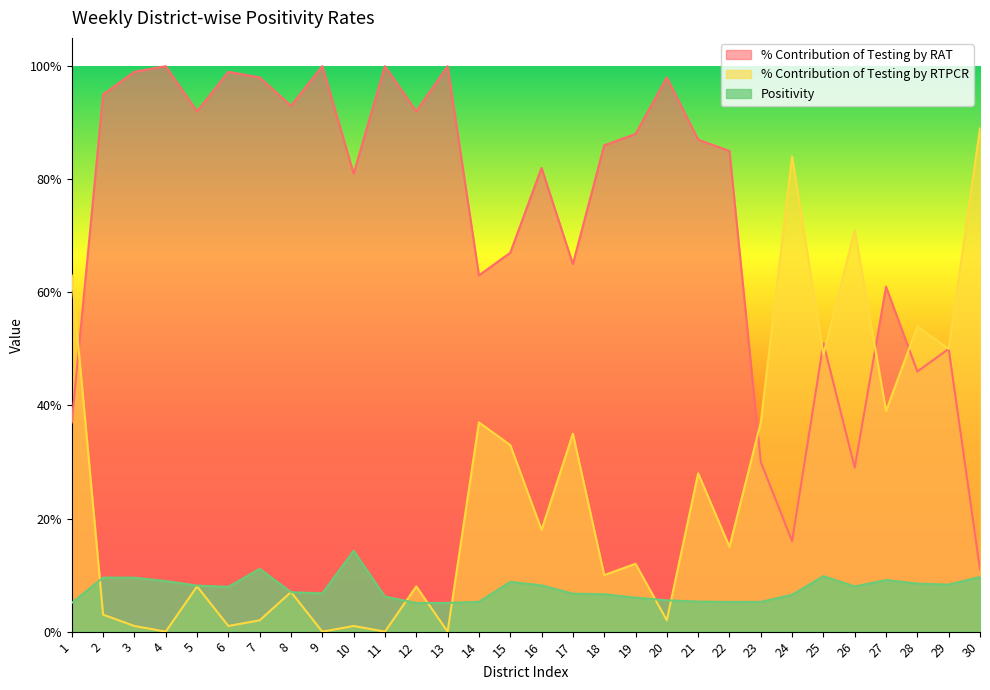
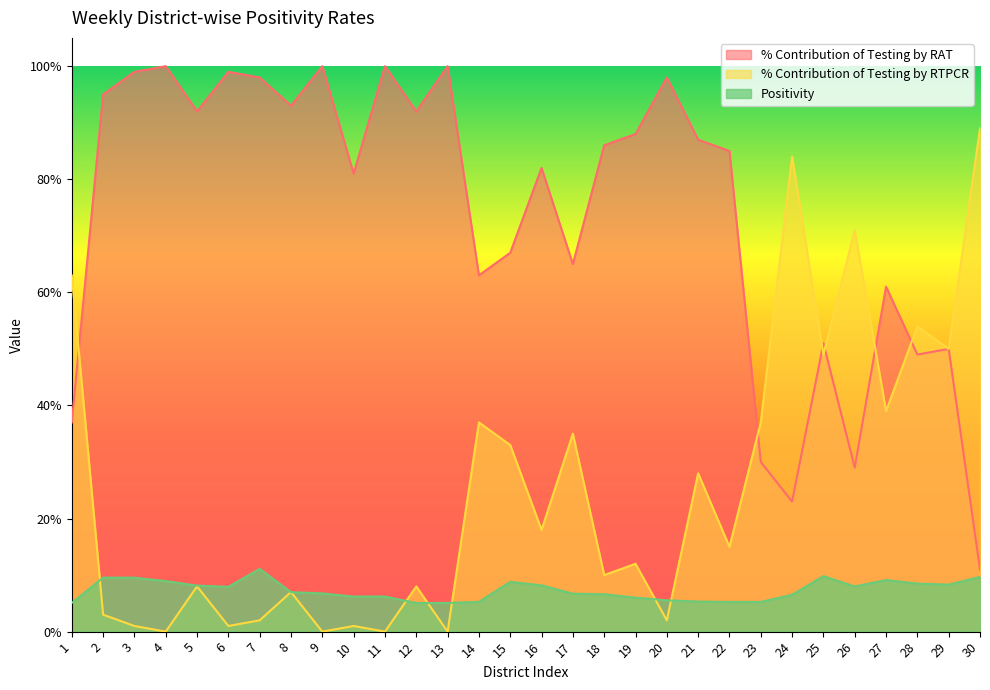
  {
    "% Contribution of Testing by RAT": {
      "1": "37%",
      "2": "95%",
      "3": "99%",
      "4": "100%",
      "5": "92%",
      "6": "99%",
      "7": "98%",
      "8": "93%",
      "9": "100%",
      "10": "81%",
      "11": "100%",
      "12": "92%",
      "13": "100%",
      "14": "63%",
      "15": "67%",
      "16": "82%",
      "17": "65%",
      "18": "86%",
      "19": "88%",
      "20": "98%",
      "21": "87%",
      "22": "85%",
      "23": "30%",
-     "24": "16%",
+     "24": "23%",
      "25": "51%",
      "26": "29%",
      "27": "61%",
-     "28": "46%",
+     "28": "49%",
      "30": "11%"
    },
    "% Contribution of Testing by RTPCR": {
      "1": "63%",
      "2": "3%",
      "3": "1%",
      "4": "0%",
      "6": "1%",
      "7": "2%",
      "9": "0%",
      "10": "1%",
      "11": "0%",
      "12": "8%",
      "13": "0%",
      "14": "37%",
      "15": "33%",
      "16": "18%",
      "17": "35%",
      "18": "10%",
      "19": "12%",
      "20": "2%",
      "21": "28%",
      "22": "15%",
      "23": "37%",
      "24": "84%",
      "25": "49%",
      "26": "71%",
      "27": "39%",
      "28": "54%",
      "30": "89%"
    },
    "Positivity": {
      "1": "5%",
      "2": "10%",
      "3": "10%",
      "4": "9%",
      "6": "8%",
      "7": "11%",
      "9": "7%",
-     "10": "14%",
+     "10": "6%",
      "11": "6%",
      "12": "5%",
      "13": "5%",
      "14": "5%",
      "15": "9%",
      "16": "8%",
      "17": "7%",
      "18": "7%",
      "19": "6%",
      "20": "6%",
      "21": "5%",
      "22": "5%",
      "23": "5%",
      "24": "7%",
      "25": "10%",
      "26": "8%",
      "27": "9%",
      "28": "9%",
      "29": "8%",
      "30": "10%"
    }
  }
